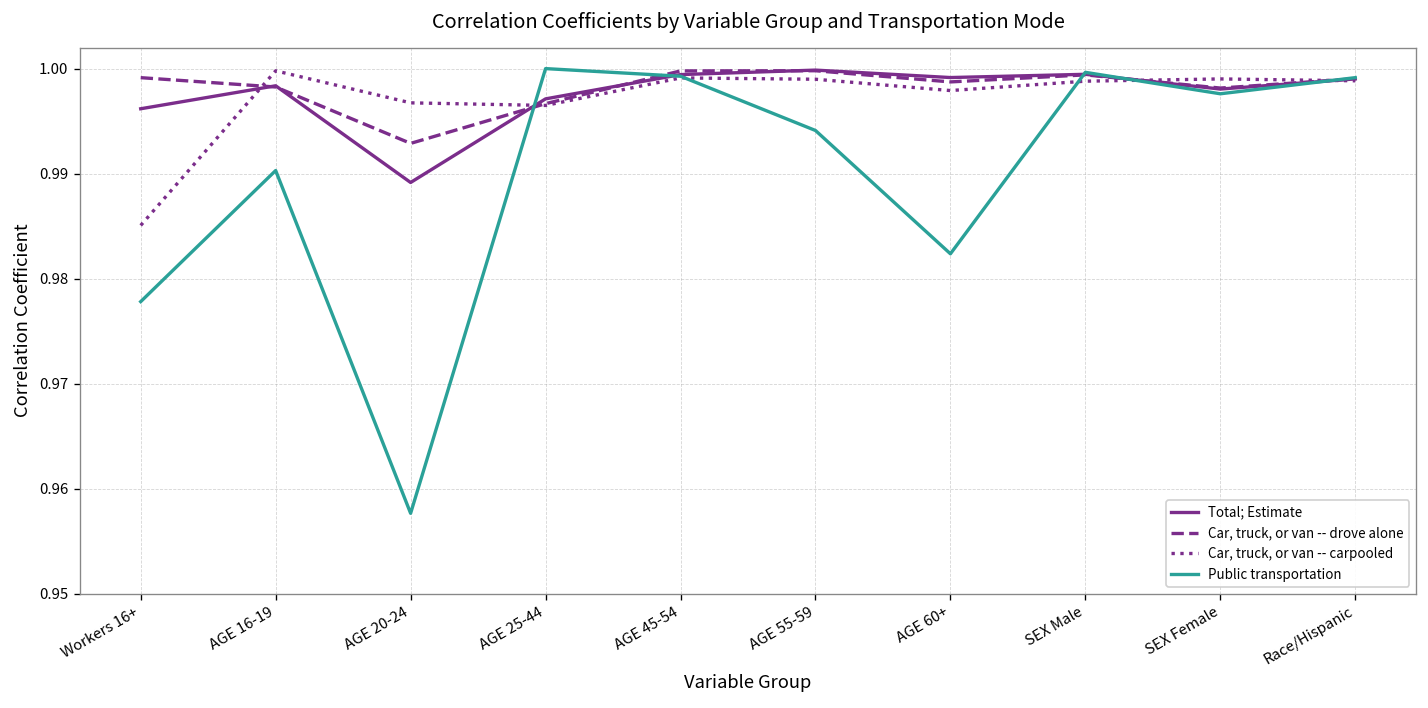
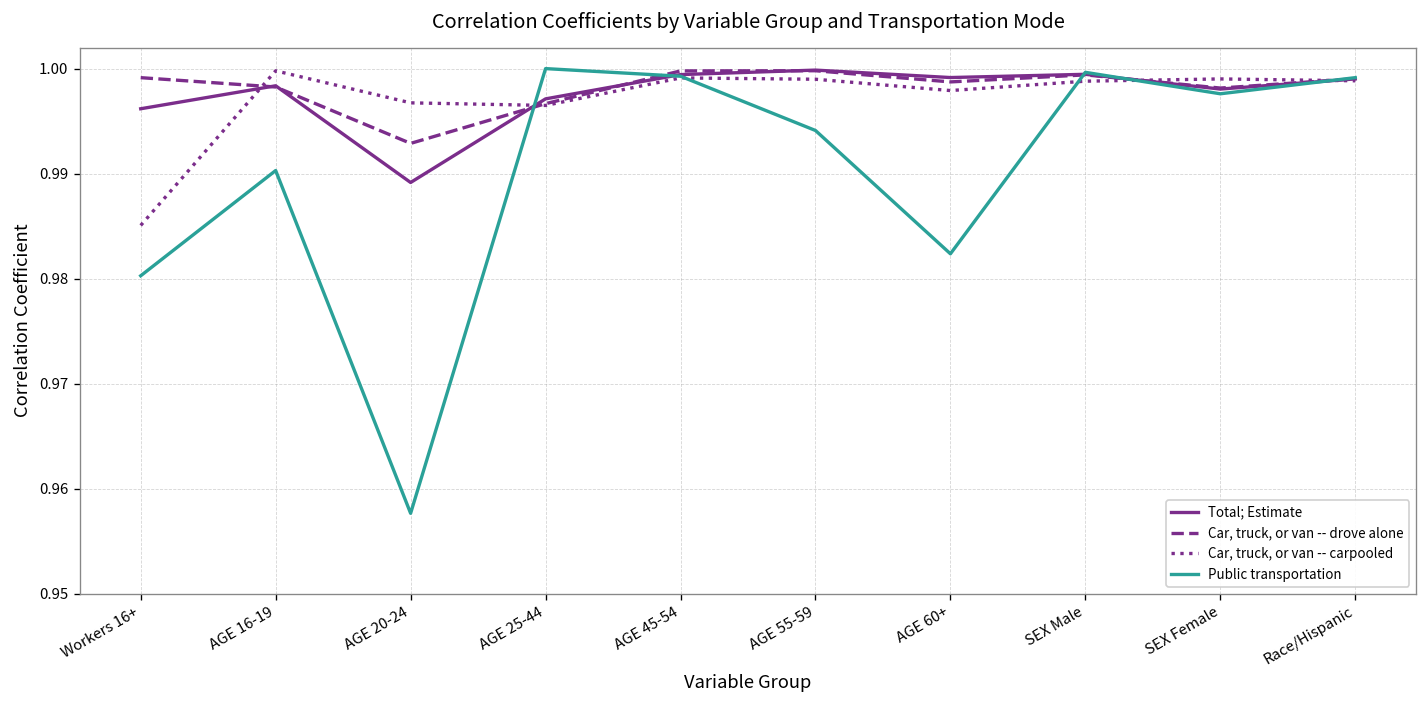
  {
    "Public transportation": {
-     "Workers 16+": 0.978,
+     "Workers 16+": 0.980,
      "AGE 16-19": 0.990,
      "AGE 20-24": 0.958,
      "AGE 25-44": 1.000,
      "AGE 55-59": 0.994,
      "AGE 60+": 0.982,
      "SEX Female": 0.998
    }
  }
